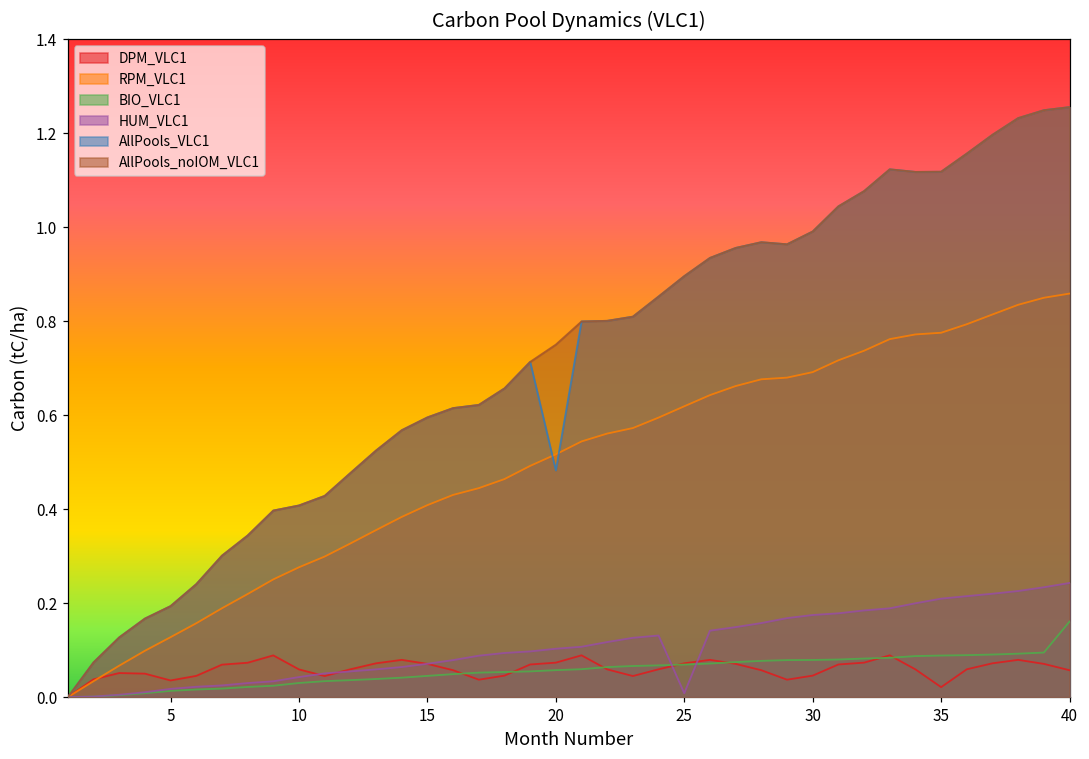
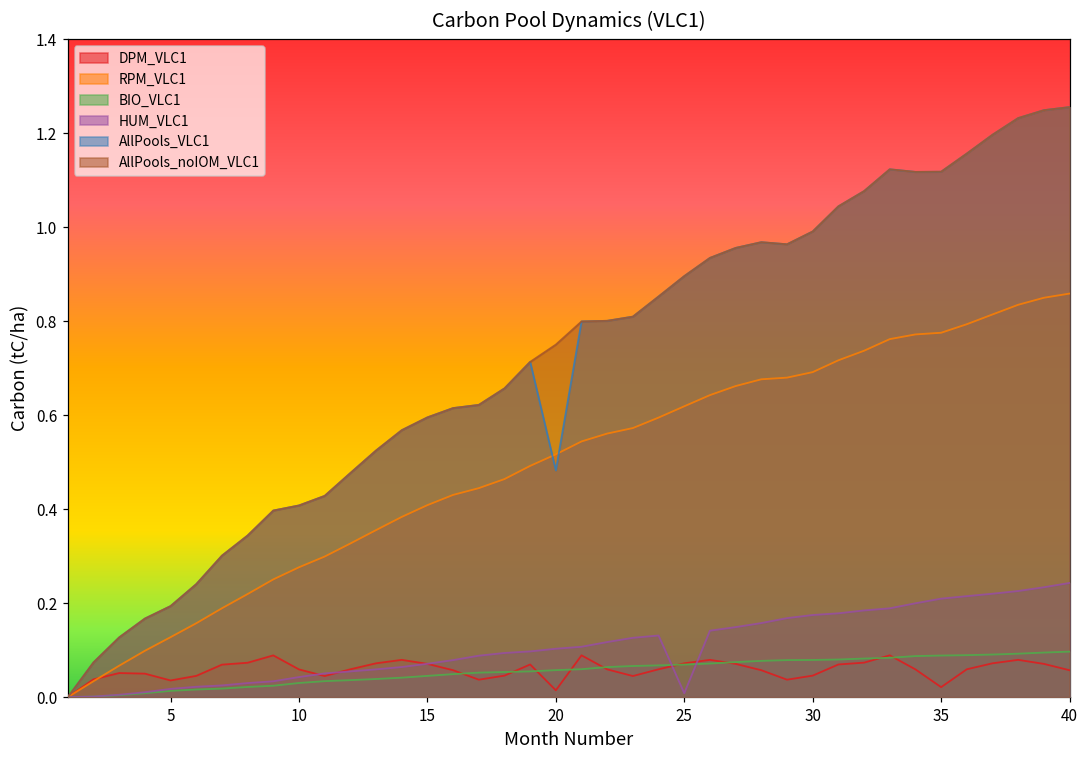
  {
    "DPM_VLC1": {
      "5": 0.04,
      "10": 0.06,
-     "20": 0.07,
+     "20": 0.01,
      "30": 0.05,
      "35": 0.02,
      "40": 0.06
    },
    "RPM_VLC1": {
      "5": 0.13,
      "10": 0.28,
      "15": 0.41,
      "20": 0.52,
      "25": 0.62,
      "30": 0.69,
      "35": 0.78,
      "40": 0.86
    },
    "BIO_VLC1": {
      "10": 0.03,
      "15": 0.05,
      "20": 0.06,
      "30": 0.08,
      "35": 0.09,
-     "40": 0.16
+     "40": 0.10
    },
    "HUM_VLC1": {
      "10": 0.04,
      "20": 0.10,
      "25": 0.01,
      "30": 0.17,
      "35": 0.21,
      "40": 0.24
    },
    "AllPools_VLC1": {
      "20": 0.48
    },
    "AllPools_noIOM_VLC1": {
      "20": 0.75
    }
  }
